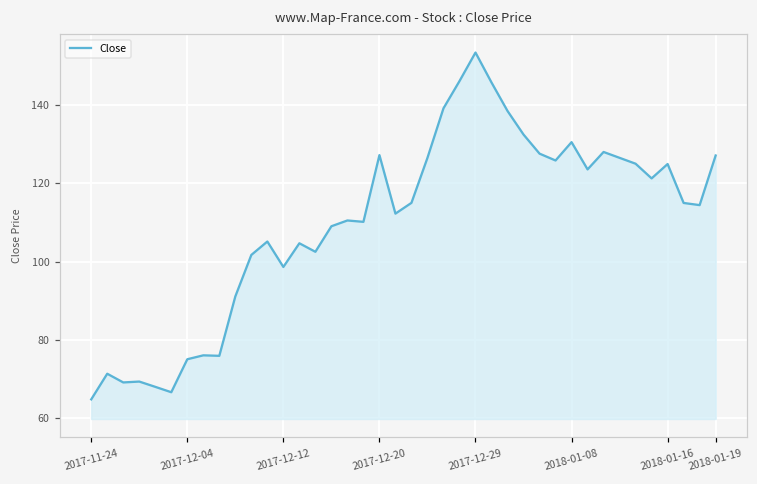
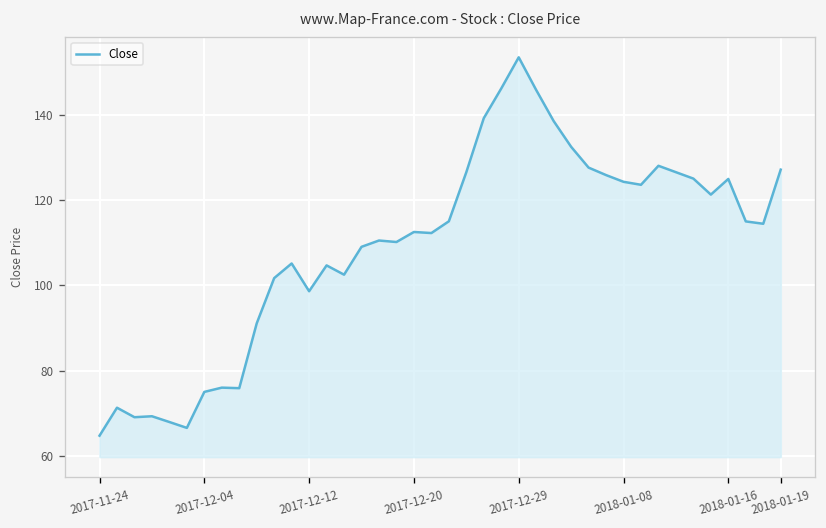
  {
    "2017-11-24": 65,
    "2017-12-04": 75,
    "2017-12-12": 99,
-   "2017-12-20": 127,
+   "2017-12-20": 113,
    "2017-12-29": 153,
-   "2018-01-08": 131,
+   "2018-01-08": 124,
    "2018-01-16": 125,
    "2018-01-19": 127
  }
